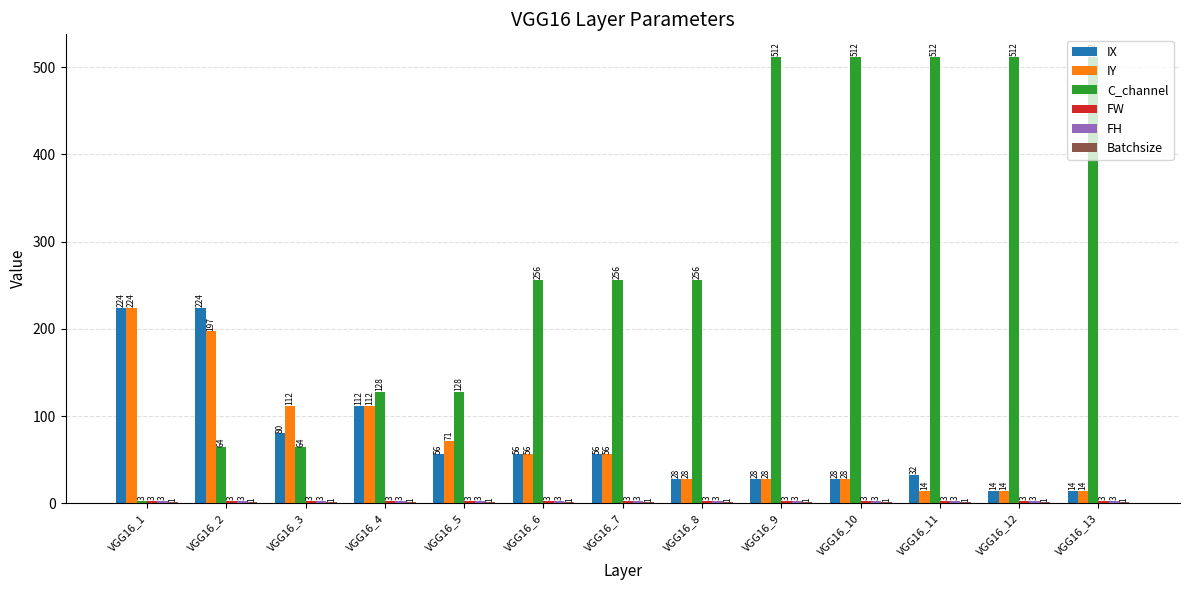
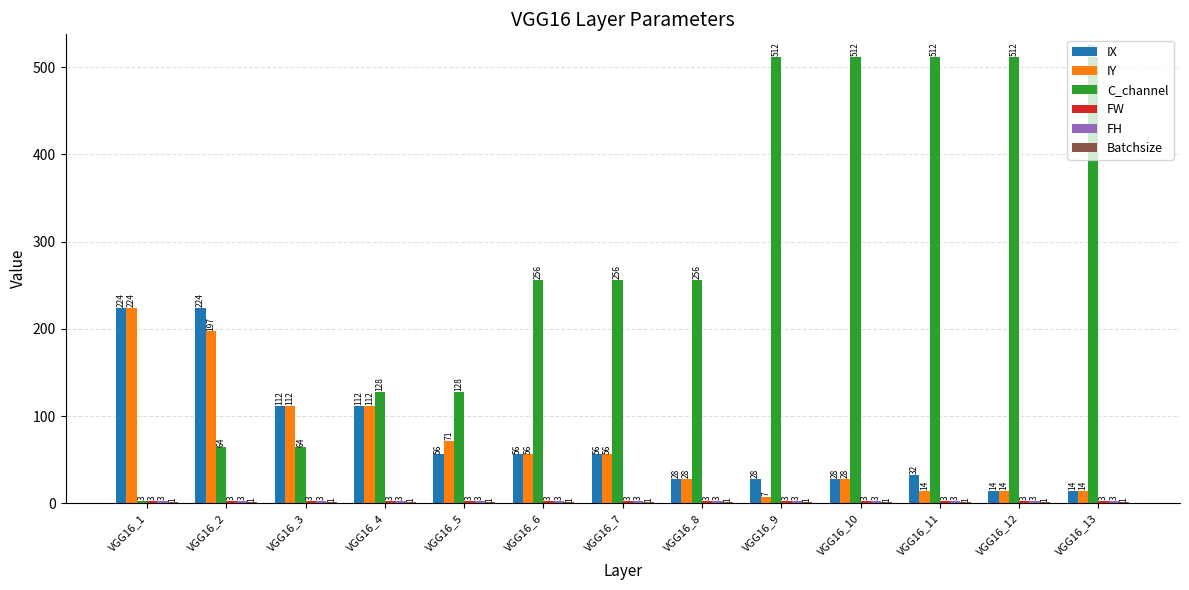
  {
    "IX": {
      "VGG16_1": 224,
      "VGG16_2": 224,
-     "VGG16_3": 80,
+     "VGG16_3": 112,
      "VGG16_4": 112,
      "VGG16_5": 56,
      "VGG16_6": 56,
      "VGG16_7": 56,
      "VGG16_8": 28,
      "VGG16_9": 28,
      "VGG16_10": 28,
      "VGG16_11": 32,
      "VGG16_12": 14,
      "VGG16_13": 14
    },
    "IY": {
      "VGG16_1": 224,
      "VGG16_2": 197,
      "VGG16_3": 112,
      "VGG16_4": 112,
      "VGG16_5": 71,
      "VGG16_6": 56,
      "VGG16_7": 56,
      "VGG16_8": 28,
-     "VGG16_9": 28,
+     "VGG16_9": 7,
      "VGG16_10": 28,
      "VGG16_11": 14,
      "VGG16_12": 14,
      "VGG16_13": 14
    },
    "C_channel": {
      "VGG16_1": 3,
      "VGG16_2": 64,
      "VGG16_3": 64,
      "VGG16_4": 128,
      "VGG16_5": 128,
      "VGG16_6": 256,
      "VGG16_7": 256,
      "VGG16_8": 256,
      "VGG16_9": 512,
      "VGG16_10": 512,
      "VGG16_11": 512,
      "VGG16_12": 512
    },
    "FW": {
      "VGG16_1": 3,
      "VGG16_2": 3,
      "VGG16_3": 3,
      "VGG16_4": 3,
      "VGG16_5": 3,
      "VGG16_6": 3,
      "VGG16_7": 3,
      "VGG16_8": 3,
      "VGG16_9": 3,
      "VGG16_10": 3,
      "VGG16_11": 3,
      "VGG16_12": 3,
      "VGG16_13": 3
    },
    "FH": {
      "VGG16_1": 3,
      "VGG16_2": 3,
      "VGG16_3": 3,
      "VGG16_4": 3,
      "VGG16_5": 3,
      "VGG16_6": 3,
      "VGG16_7": 3,
      "VGG16_8": 3,
      "VGG16_9": 3,
      "VGG16_10": 3,
      "VGG16_11": 3,
      "VGG16_12": 3,
      "VGG16_13": 3
    },
    "Batchsize": {
      "VGG16_1": 1,
      "VGG16_2": 1,
      "VGG16_3": 1,
      "VGG16_4": 1,
      "VGG16_5": 1,
      "VGG16_6": 1,
      "VGG16_7": 1,
      "VGG16_8": 1,
      "VGG16_9": 1,
      "VGG16_10": 1,
      "VGG16_11": 1,
      "VGG16_12": 1,
      "VGG16_13": 1
    }
  }
